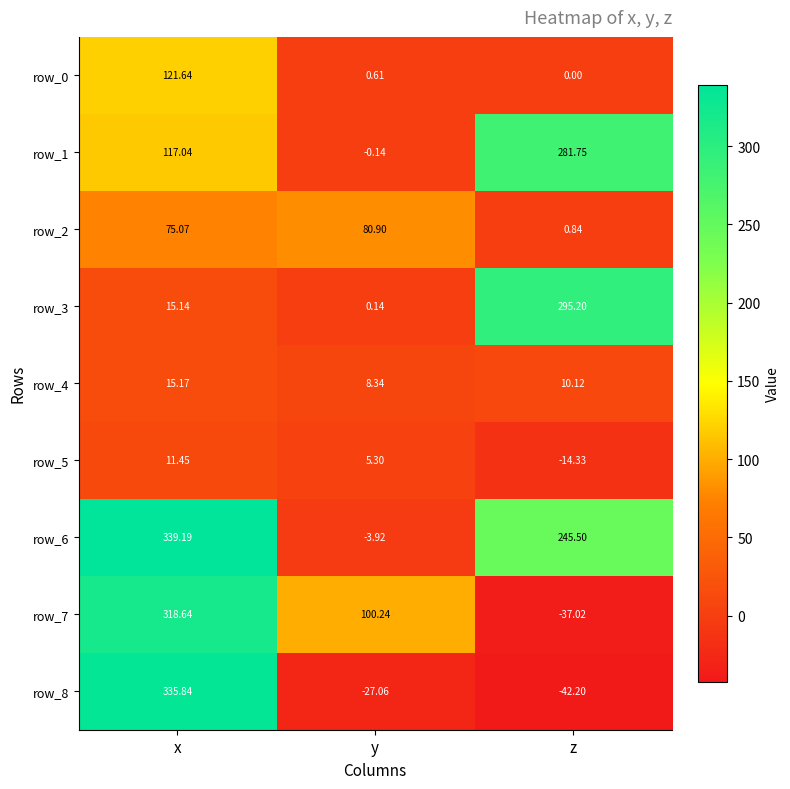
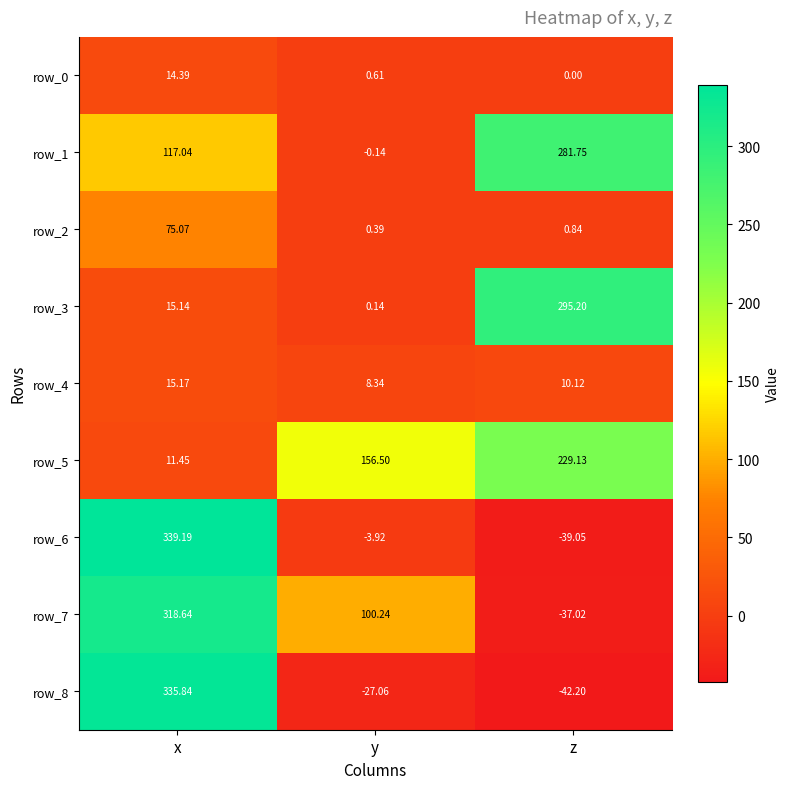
  {
    "row_0": {
-     "x": 121.64,
+     "x": 14.39,
      "y": 0.61,
      "z": 0.00
    },
    "row_1": {
      "x": 117.04,
      "y": -0.14,
      "z": 281.75
    },
    "row_2": {
      "x": 75.07,
-     "y": 80.90,
+     "y": 0.39,
      "z": 0.84
    },
    "row_3": {
      "x": 15.14,
      "y": 0.14,
      "z": 295.20
    },
    "row_4": {
      "x": 15.17,
      "y": 8.34,
      "z": 10.12
    },
    "row_5": {
      "x": 11.45,
-     "y": 5.30,
-     "z": -14.33
+     "y": 156.50,
+     "z": 229.13
    },
    "row_6": {
      "x": 339.19,
      "y": -3.92,
-     "z": 245.50
+     "z": -39.05
    },
    "row_7": {
      "x": 318.64,
      "y": 100.24,
      "z": -37.02
    },
    "row_8": {
      "x": 335.84,
      "y": -27.06,
      "z": -42.20
    }
  }
